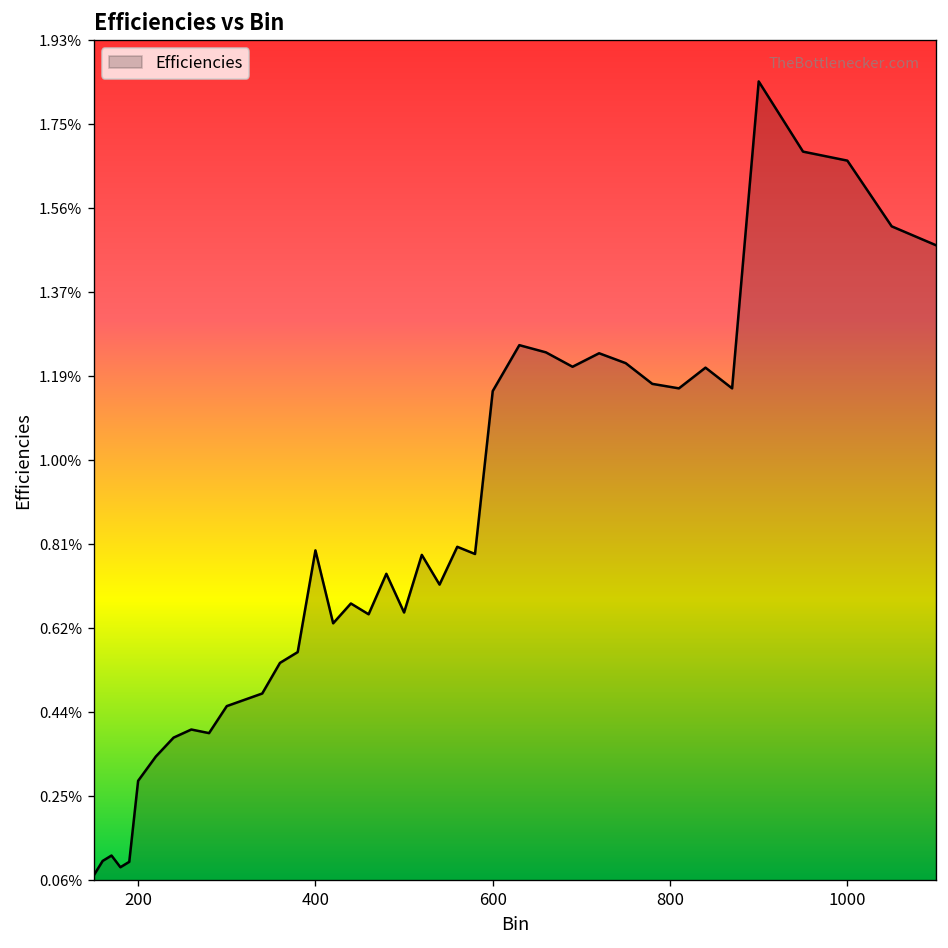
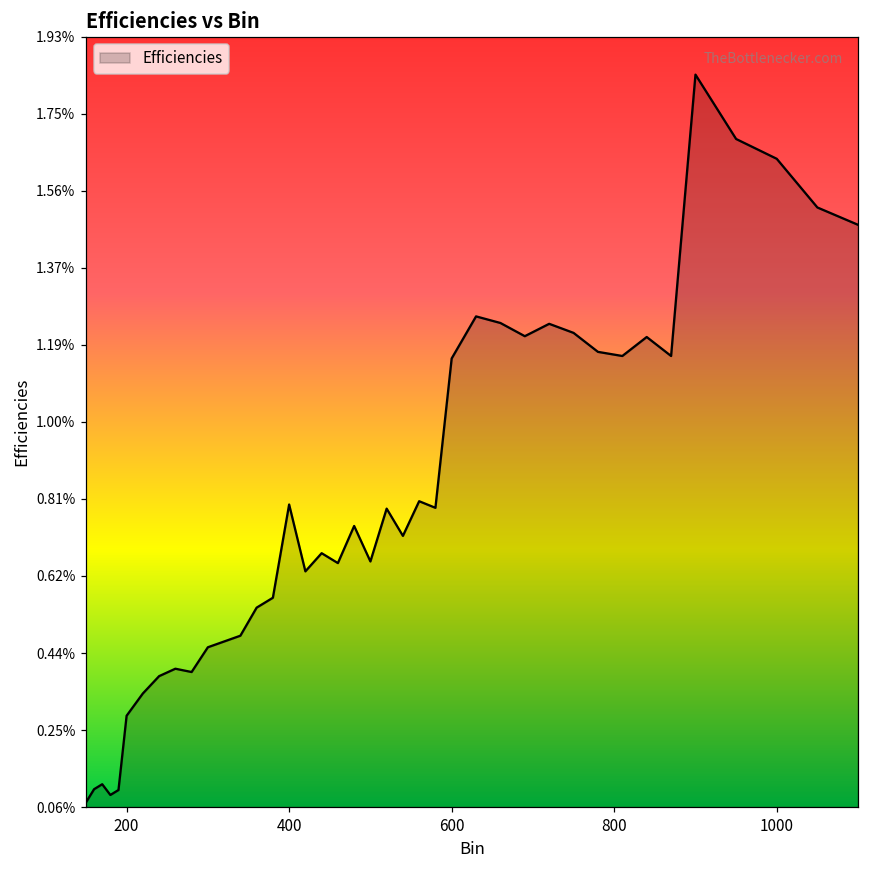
  {
    "200": "0.29%",
    "400": "0.80%",
    "600": "1.15%",
-   "1000": "1.66%"
+   "1000": "1.64%"
  }
